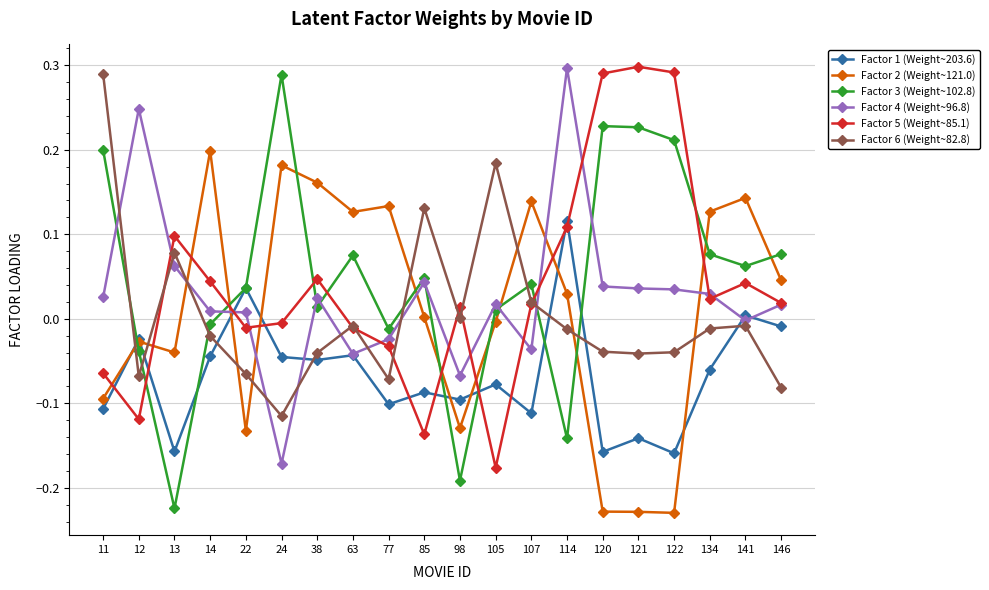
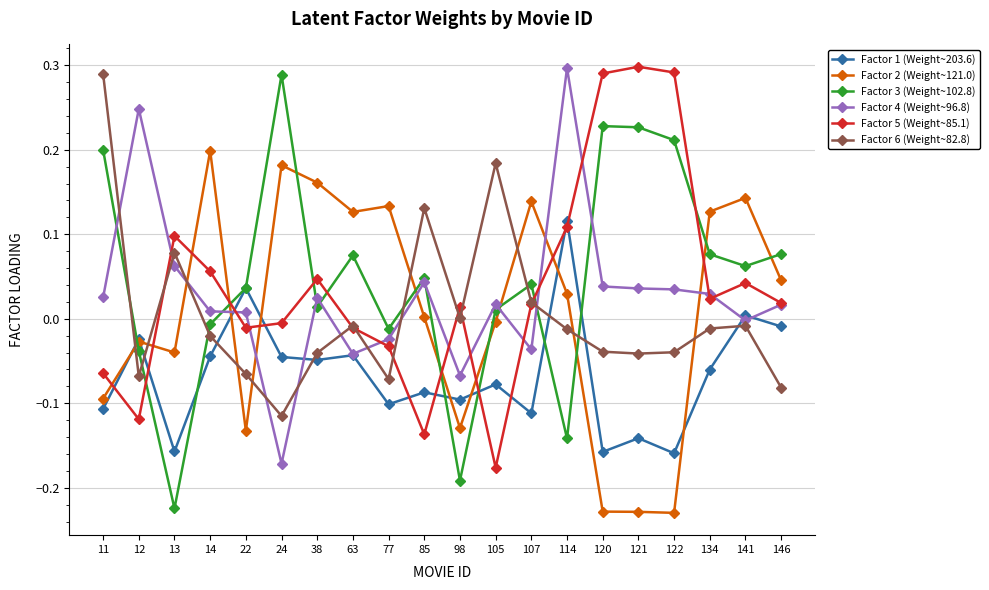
  {
    "Factor 1 (Weight~203.6)": {
      "11": -0.11,
      "13": -0.16,
      "14": -0.04,
      "24": -0.05,
      "38": -0.05,
      "77": -0.10,
      "85": -0.09,
      "98": -0.10,
      "105": -0.08,
      "107": -0.11,
      "114": 0.12,
      "120": -0.16,
      "121": -0.14,
      "122": -0.16,
      "134": -0.06,
      "141": 0.00,
      "146": -0.01
    },
    "Factor 2 (Weight~121.0)": {
      "11": -0.09,
      "13": -0.04,
      "14": 0.20,
      "22": -0.13,
      "24": 0.18,
      "38": 0.16,
      "63": 0.13,
      "77": 0.13,
      "85": 0.00,
      "98": -0.13,
      "105": 0.00,
      "107": 0.14,
      "114": 0.03,
      "120": -0.23,
      "121": -0.23,
      "122": -0.23,
      "134": 0.13,
      "141": 0.14,
      "146": 0.05
    },
    "Factor 3 (Weight~102.8)": {
      "11": 0.20,
      "12": -0.04,
      "13": -0.22,
      "14": -0.01,
      "24": 0.29,
      "38": 0.01,
      "63": 0.07,
      "77": -0.01,
      "85": 0.05,
      "98": -0.19,
      "105": 0.01,
      "107": 0.04,
      "114": -0.14,
      "120": 0.23,
      "121": 0.23,
      "122": 0.21,
      "134": 0.08,
      "141": 0.06,
      "146": 0.08
    },
    "Factor 4 (Weight~96.8)": {
      "11": 0.03,
      "12": 0.25,
      "13": 0.06,
      "14": 0.01,
      "22": 0.01,
      "24": -0.17,
      "38": 0.02,
      "77": -0.02,
      "85": 0.04,
      "98": -0.07,
      "105": 0.02,
      "107": -0.04,
      "114": 0.30,
      "120": 0.04,
      "121": 0.04,
      "122": 0.03,
      "134": 0.03,
      "141": 0.00
    },
    "Factor 5 (Weight~85.1)": {
      "11": -0.06,
      "12": -0.12,
      "13": 0.10,
-     "14": 0.04,
+     "14": 0.06,
      "22": -0.01,
      "24": -0.01,
      "38": 0.05,
      "77": -0.03,
      "85": -0.14,
      "98": 0.01,
      "105": -0.18,
      "114": 0.11,
      "120": 0.29,
      "121": 0.30,
      "122": 0.29,
      "134": 0.02,
      "141": 0.04
    },
    "Factor 6 (Weight~82.8)": {
      "11": 0.29,
      "12": -0.07,
      "13": 0.08,
      "14": -0.02,
      "22": -0.07,
      "24": -0.12,
      "38": -0.04,
      "77": -0.07,
      "85": 0.13,
      "98": 0.00,
      "105": 0.18,
      "114": -0.01,
      "120": -0.04,
      "121": -0.04,
      "122": -0.04,
      "134": -0.01,
      "141": -0.01,
      "146": -0.08
    }
  }
